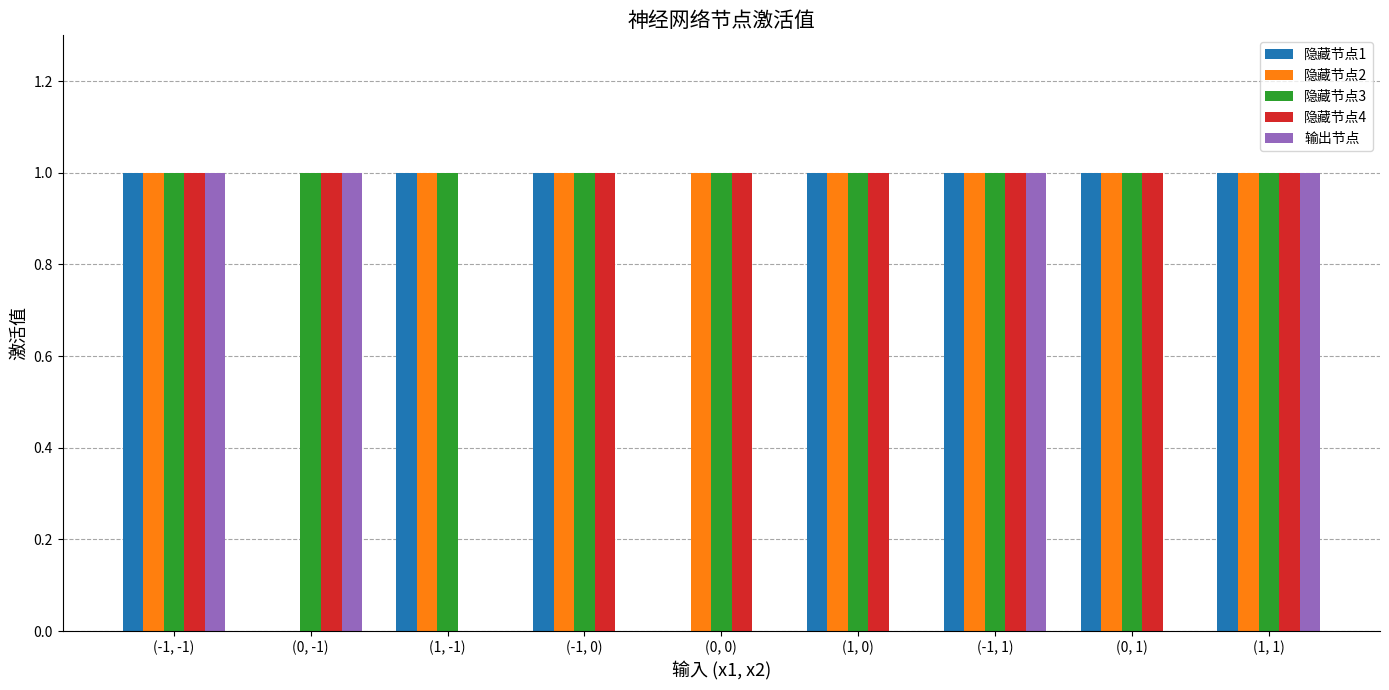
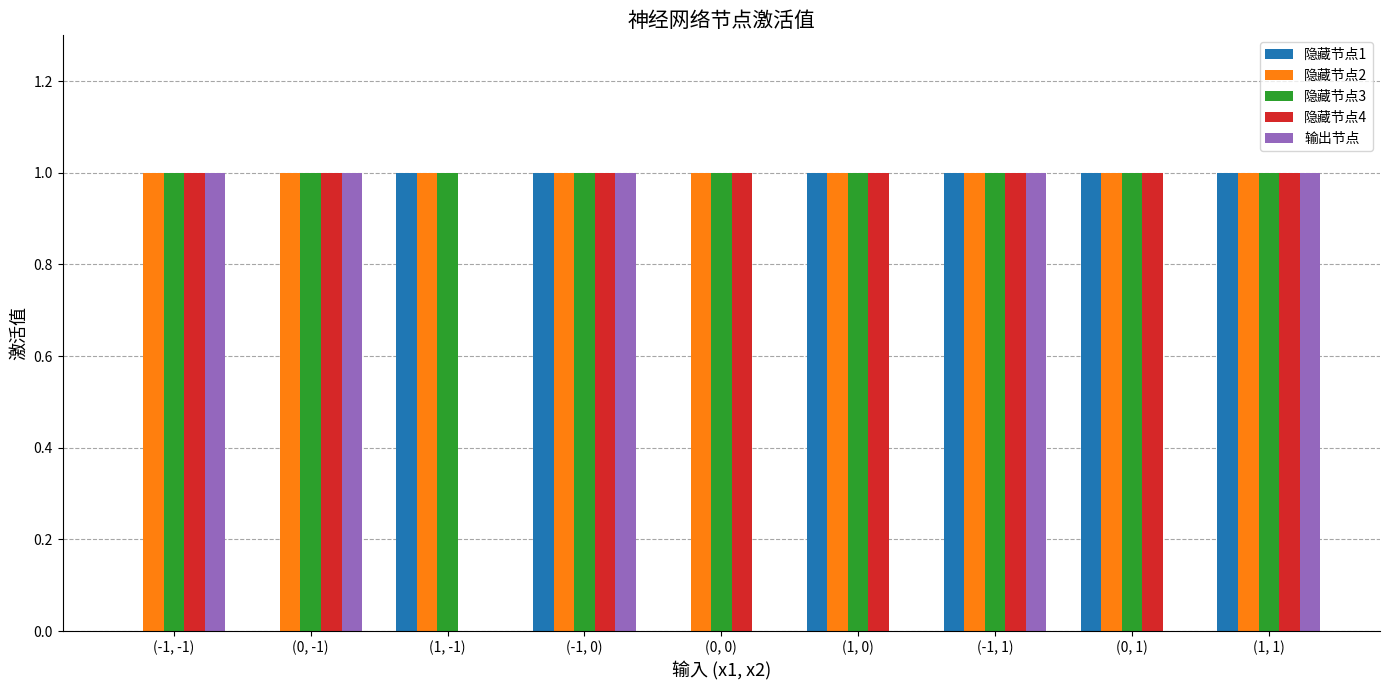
  {
    "隐藏节点1": {
-     "(-1, -1)": 1,
+     "(-1, -1)": 0,
      "(0, -1)": 0,
      "(1, -1)": 1,
      "(-1, 0)": 1,
      "(0, 0)": 0,
      "(1, 0)": 1,
      "(-1, 1)": 1,
      "(0, 1)": 1,
      "(1, 1)": 1
    },
    "隐藏节点2": {
      "(-1, -1)": 1,
-     "(0, -1)": 0,
+     "(0, -1)": 1,
      "(1, -1)": 1,
      "(-1, 0)": 1,
      "(0, 0)": 1,
      "(1, 0)": 1,
      "(-1, 1)": 1,
      "(0, 1)": 1,
      "(1, 1)": 1
    },
    "隐藏节点3": {
      "(-1, -1)": 1,
      "(0, -1)": 1,
      "(1, -1)": 1,
      "(-1, 0)": 1,
      "(0, 0)": 1,
      "(1, 0)": 1,
      "(-1, 1)": 1,
      "(0, 1)": 1,
      "(1, 1)": 1
    },
    "隐藏节点4": {
      "(-1, -1)": 1,
      "(0, -1)": 1,
      "(1, -1)": 0,
      "(-1, 0)": 1,
      "(0, 0)": 1,
      "(1, 0)": 1,
      "(-1, 1)": 1,
      "(0, 1)": 1,
      "(1, 1)": 1
    },
    "输出节点": {
      "(-1, -1)": 1,
      "(0, -1)": 1,
      "(1, -1)": 0,
-     "(-1, 0)": 0,
+     "(-1, 0)": 1,
      "(0, 0)": 0,
      "(1, 0)": 0,
      "(-1, 1)": 1,
      "(0, 1)": 0,
      "(1, 1)": 1
    }
  }
